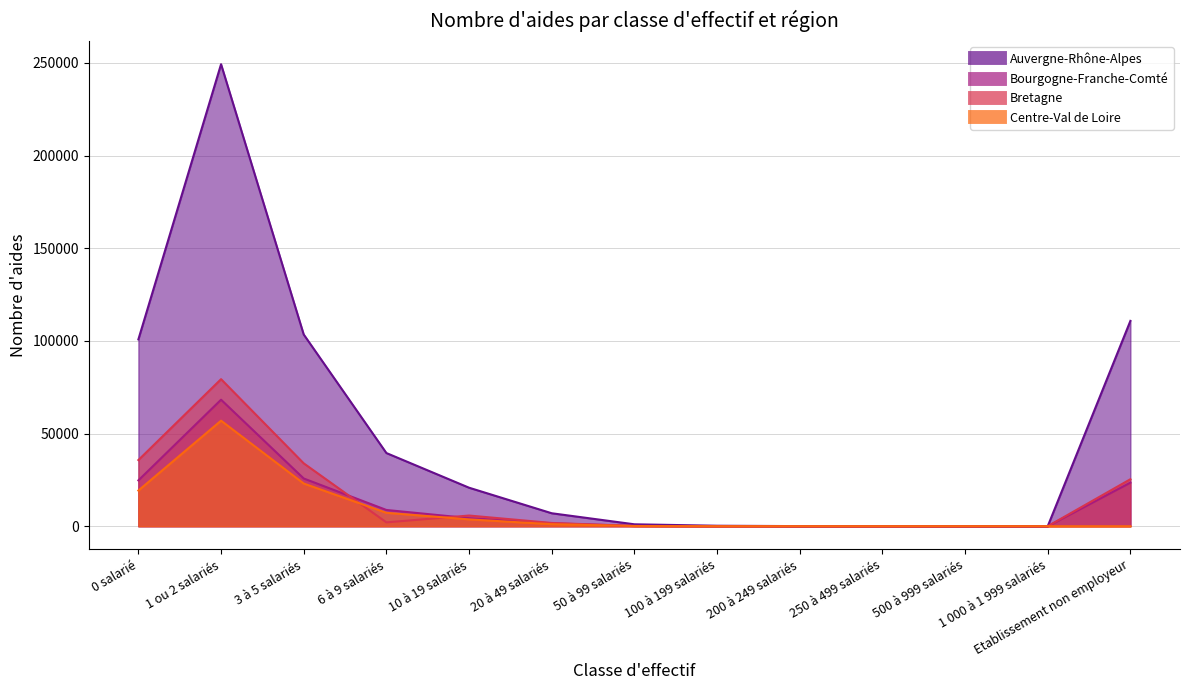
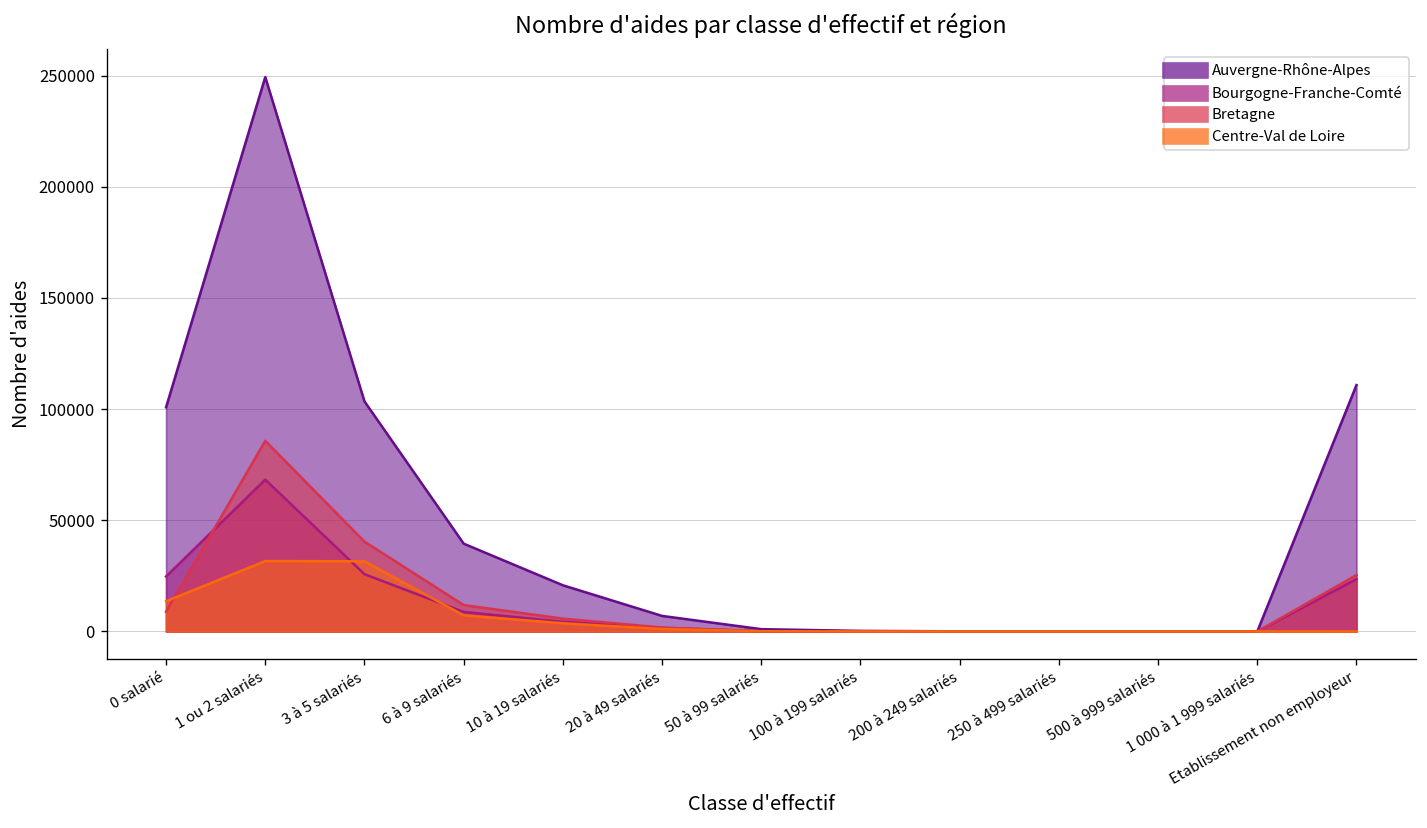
  {
    "Bretagne": {
-     "0 salarié": 36000,
-     "1 ou 2 salariés": 79000,
-     "3 à 5 salariés": 34000,
-     "6 à 9 salariés": 2000,
+     "0 salarié": 9000,
+     "1 ou 2 salariés": 86000,
+     "3 à 5 salariés": 40000,
+     "6 à 9 salariés": 12000,
      "10 à 19 salariés": 6000,
      "Etablissement non employeur": 25000
    },
    "Centre-Val de Loire": {
-     "0 salarié": 19000,
-     "1 ou 2 salariés": 57000,
-     "3 à 5 salariés": 23000,
+     "0 salarié": 14000,
+     "1 ou 2 salariés": 32000,
+     "3 à 5 salariés": 32000,
      "6 à 9 salariés": 7000,
      "Etablissement non employeur": 0
    }
  }
